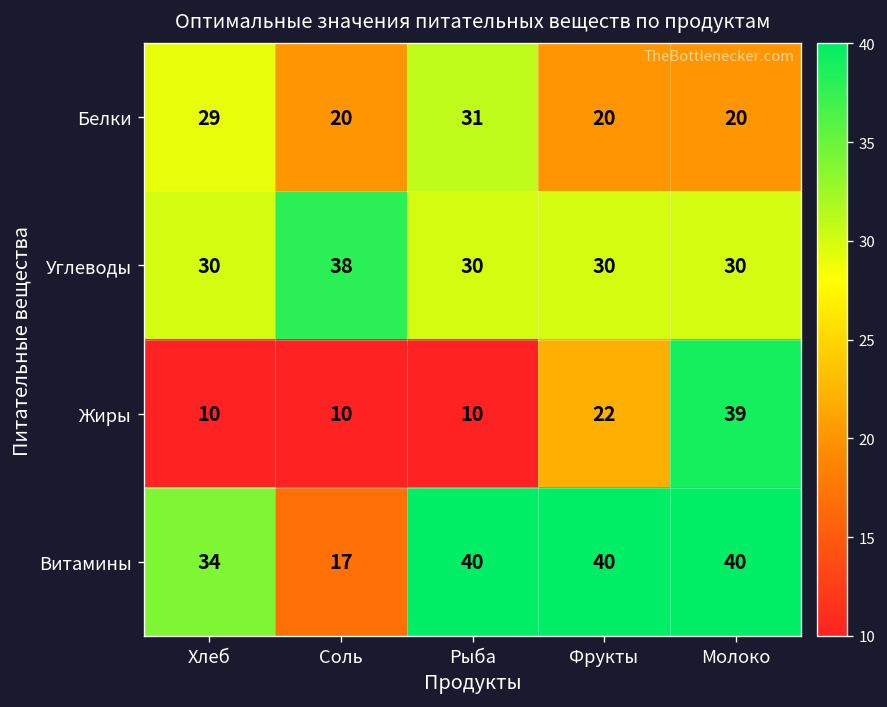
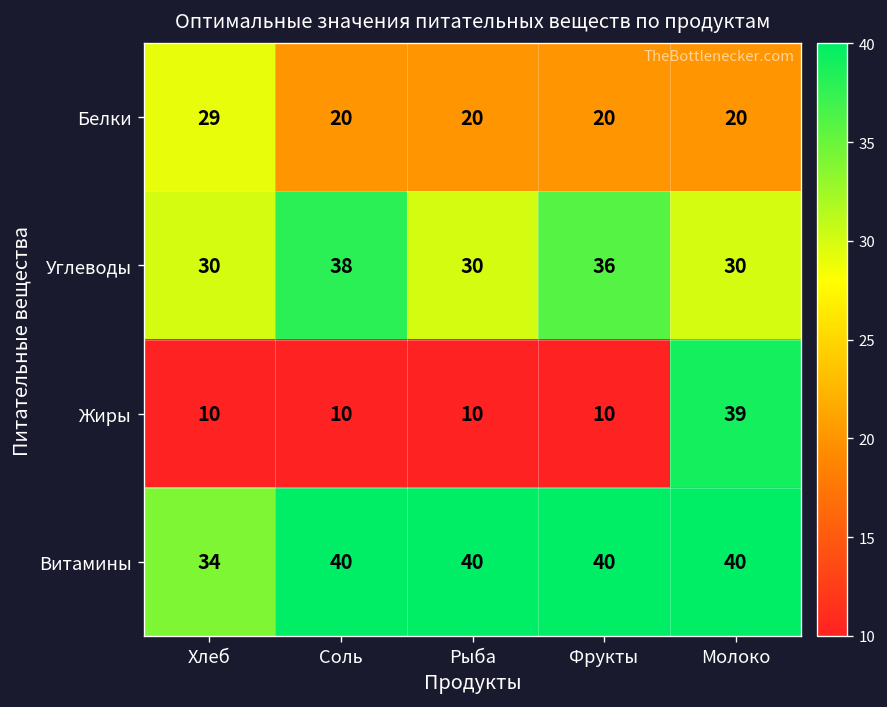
  {
    "Белки": {
      "Хлеб": 29,
      "Соль": 20,
-     "Рыба": 31,
+     "Рыба": 20,
      "Фрукты": 20
    },
    "Углеводы": {
      "Хлеб": 30,
      "Соль": 38,
      "Рыба": 30,
-     "Фрукты": 30,
+     "Фрукты": 36,
      "Молоко": 30
    },
    "Жиры": {
      "Хлеб": 10,
      "Соль": 10,
      "Рыба": 10,
-     "Фрукты": 22,
+     "Фрукты": 10,
      "Молоко": 39
    },
    "Витамины": {
      "Хлеб": 34,
-     "Соль": 17,
+     "Соль": 40,
      "Рыба": 40,
      "Фрукты": 40,
      "Молоко": 40
    }
  }
